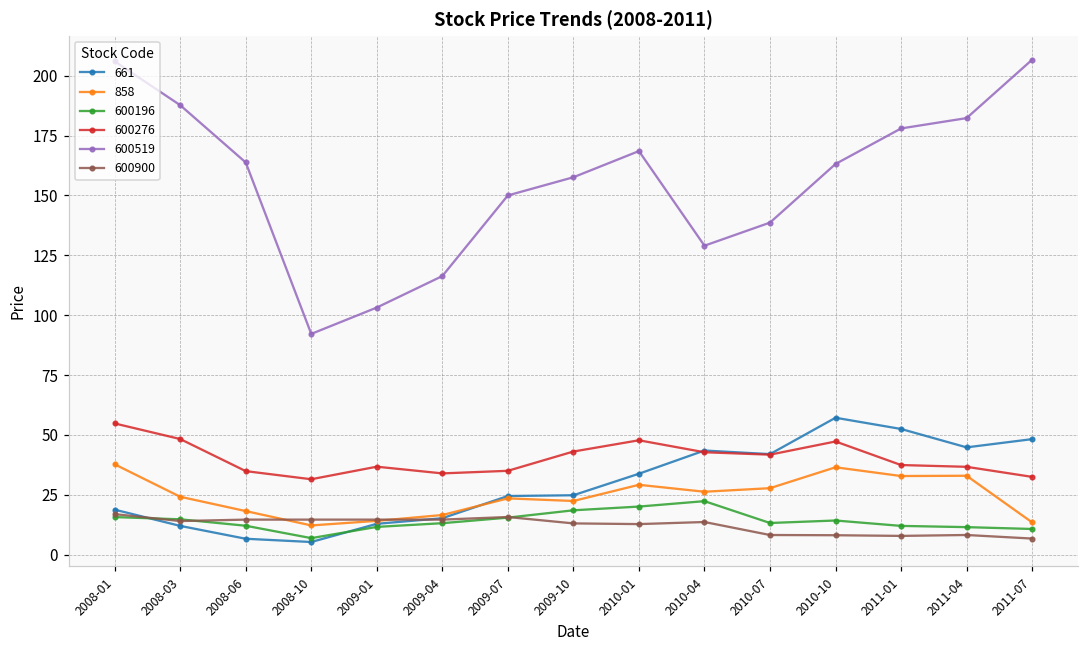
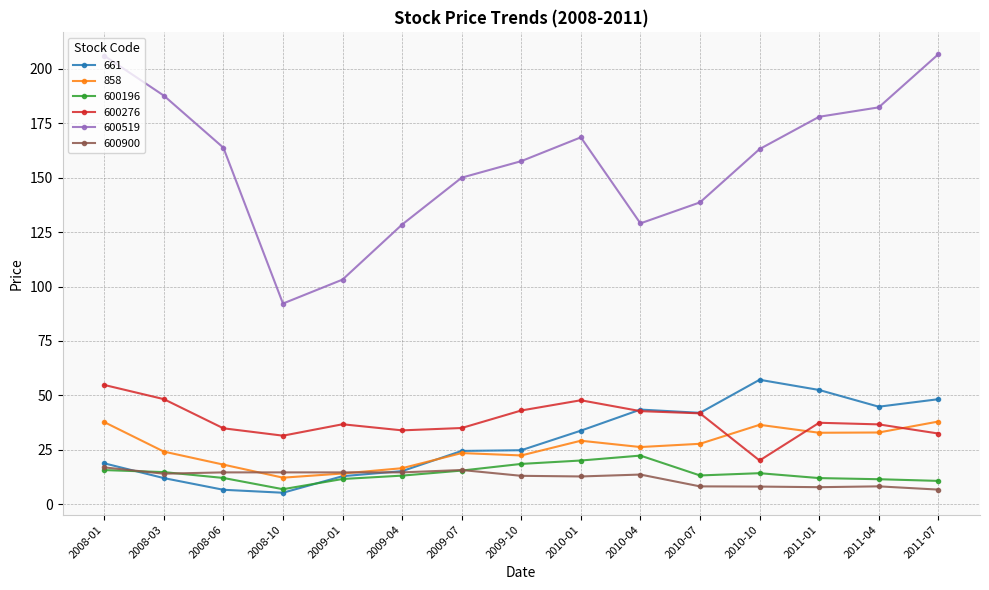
  {
    "661": {
      "2008-01": 19,
      "2008-03": 12,
      "2008-06": 7,
      "2008-10": 5,
      "2009-01": 13,
      "2009-10": 25,
      "2010-01": 34,
      "2010-10": 57,
      "2011-01": 53,
      "2011-04": 45,
      "2011-07": 48
    },
    "858": {
      "2008-01": 38,
      "2008-03": 24,
      "2008-06": 18,
      "2008-10": 12,
      "2009-04": 17,
      "2009-10": 22,
      "2010-01": 29,
      "2010-04": 26,
      "2010-07": 28,
      "2010-10": 37,
      "2011-01": 33,
      "2011-04": 33,
-     "2011-07": 14
+     "2011-07": 38
    },
    "600196": {
      "2008-01": 16,
      "2008-06": 12,
      "2008-10": 7,
      "2009-01": 12,
      "2009-04": 13,
      "2009-10": 19,
      "2010-01": 20,
      "2010-04": 22,
      "2010-07": 13,
      "2010-10": 14,
      "2011-01": 12,
      "2011-04": 12,
      "2011-07": 11
    },
    "600276": {
      "2008-01": 55,
      "2008-03": 48,
      "2008-06": 35,
      "2008-10": 32,
      "2009-01": 37,
      "2009-04": 34,
      "2009-07": 35,
      "2009-10": 43,
      "2010-01": 48,
-     "2010-10": 47,
+     "2010-10": 20,
      "2011-01": 37,
      "2011-04": 37,
      "2011-07": 33
    },
    "600519": {
      "2008-03": 188,
      "2008-06": 164,
      "2008-10": 92,
      "2009-01": 103,
-     "2009-04": 116,
+     "2009-04": 128,
      "2009-07": 150,
      "2009-10": 158,
      "2010-01": 169,
      "2010-04": 129,
      "2010-07": 139,
      "2010-10": 163,
      "2011-01": 178,
      "2011-04": 182,
      "2011-07": 207
    },
    "600900": {
      "2008-01": 17,
      "2008-06": 15,
      "2008-10": 15,
      "2009-10": 13,
      "2010-01": 13,
      "2010-04": 14,
      "2010-07": 8,
      "2010-10": 8,
      "2011-01": 8,
      "2011-04": 8,
      "2011-07": 7
    }
  }
